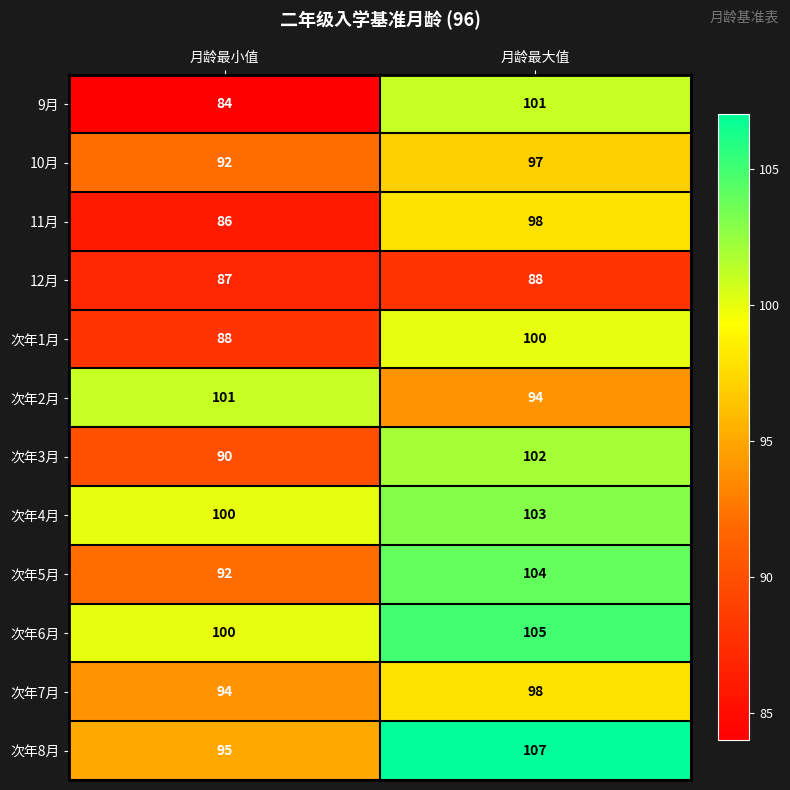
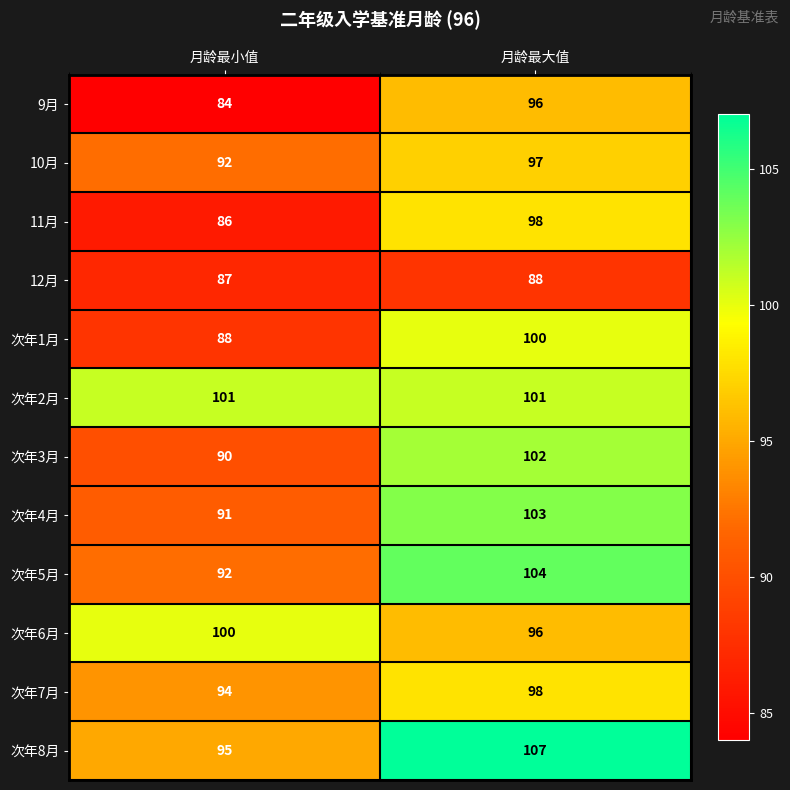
  {
    "9月": {
      "月龄最小值": 84,
-     "月龄最大值": 101
+     "月龄最大值": 96
    },
    "10月": {
      "月龄最小值": 92,
      "月龄最大值": 97
    },
    "11月": {
      "月龄最小值": 86,
      "月龄最大值": 98
    },
    "12月": {
      "月龄最小值": 87,
      "月龄最大值": 88
    },
    "次年1月": {
      "月龄最小值": 88,
      "月龄最大值": 100
    },
    "次年2月": {
      "月龄最小值": 101,
-     "月龄最大值": 94
+     "月龄最大值": 101
    },
    "次年3月": {
      "月龄最小值": 90,
      "月龄最大值": 102
    },
    "次年4月": {
-     "月龄最小值": 100,
+     "月龄最小值": 91,
      "月龄最大值": 103
    },
    "次年5月": {
      "月龄最小值": 92,
      "月龄最大值": 104
    },
    "次年6月": {
      "月龄最小值": 100,
-     "月龄最大值": 105
+     "月龄最大值": 96
    },
    "次年7月": {
      "月龄最小值": 94,
      "月龄最大值": 98
    },
    "次年8月": {
      "月龄最小值": 95,
      "月龄最大值": 107
    }
  }
